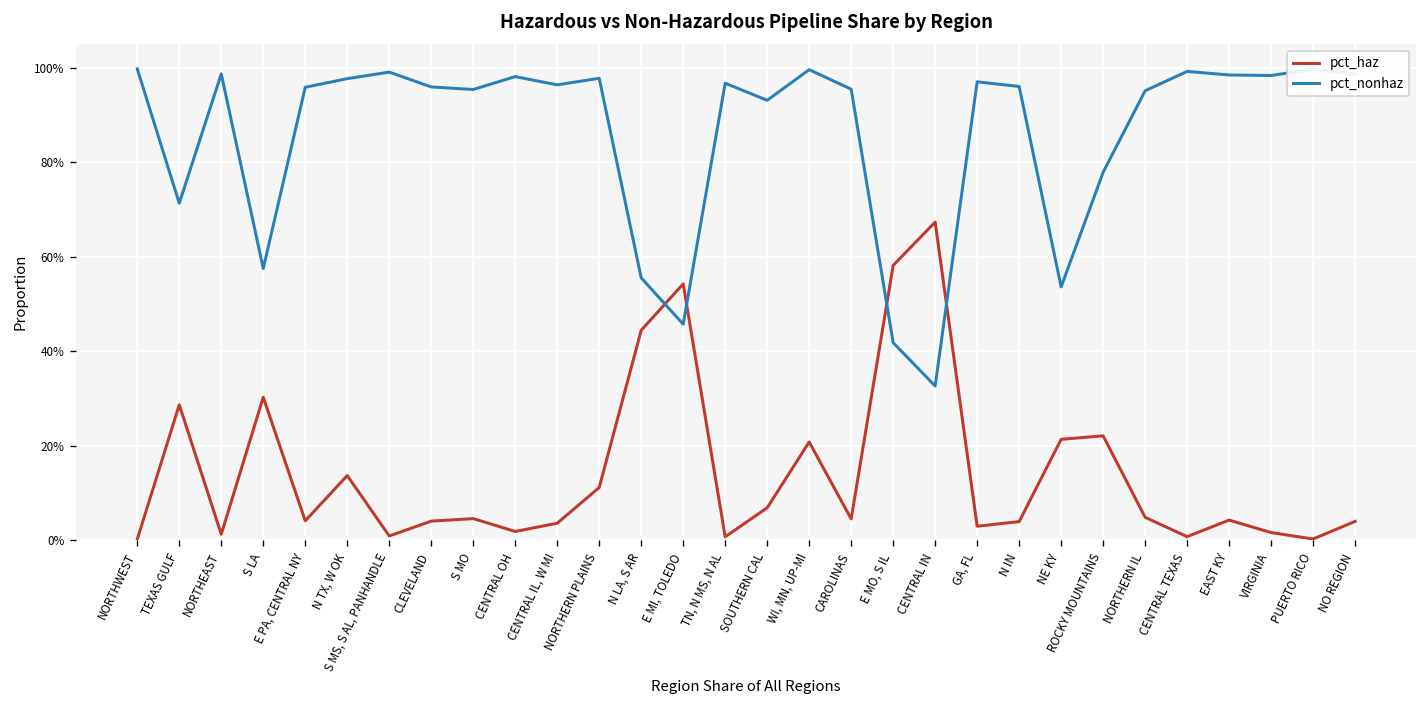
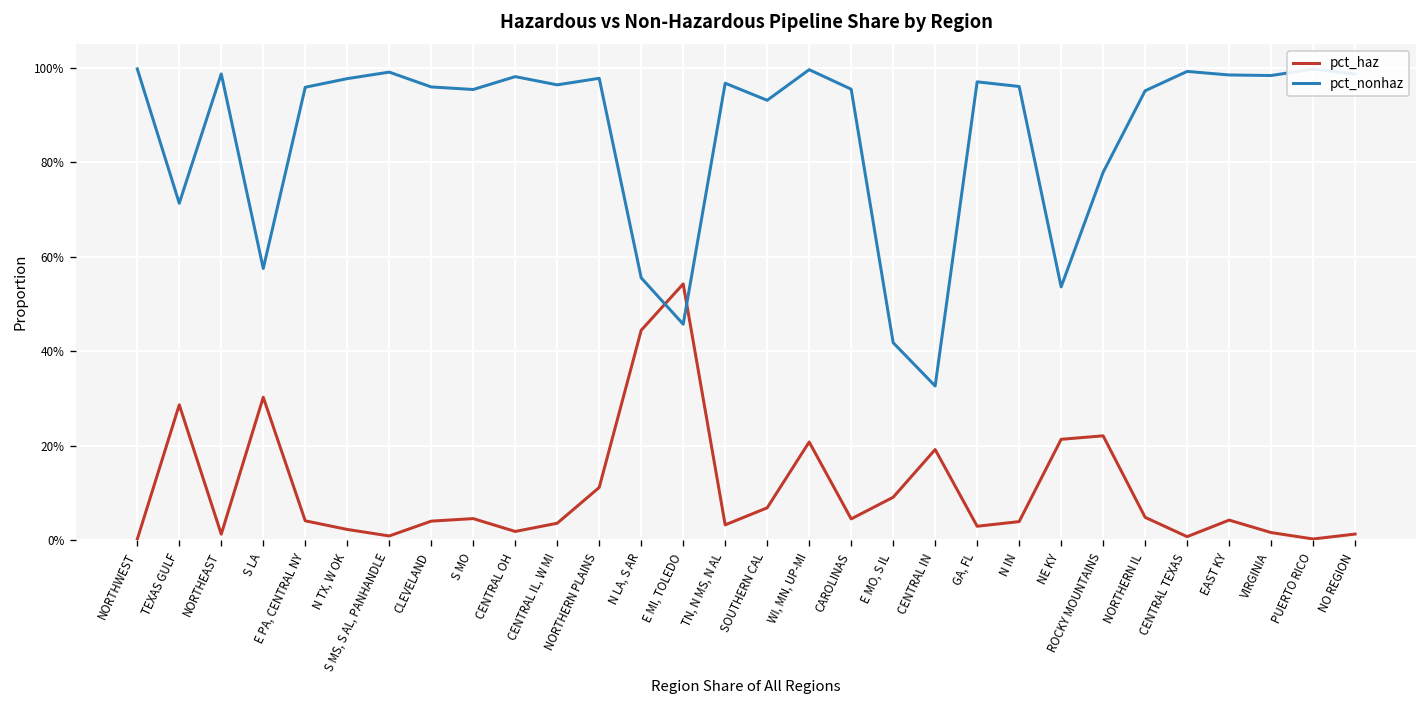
  {
    "pct_haz": {
      "NORTHWEST": "0%",
      "TEXAS GULF": "29%",
      "NORTHEAST": "1%",
      "S LA": "30%",
      "E PA, CENTRAL NY": "4%",
-     "N TX, W OK": "14%",
+     "N TX, W OK": "2%",
      "S MS, S AL, PANHANDLE": "1%",
      "CLEVELAND": "4%",
      "S MO": "5%",
      "CENTRAL OH": "2%",
      "CENTRAL IL, W MI": "4%",
      "NORTHERN PLAINS": "11%",
      "N LA, S AR": "44%",
      "E MI, TOLEDO": "54%",
-     "TN, N MS, N AL": "1%",
+     "TN, N MS, N AL": "3%",
      "SOUTHERN CAL": "7%",
      "WI, MN, UP-MI": "21%",
      "CAROLINAS": "5%",
-     "E MO, S IL": "58%",
-     "CENTRAL IN": "67%",
+     "E MO, S IL": "9%",
+     "CENTRAL IN": "19%",
      "GA, FL": "3%",
      "N IN": "4%",
      "NE KY": "21%",
      "ROCKY MOUNTAINS": "22%",
      "NORTHERN IL": "5%",
      "CENTRAL TEXAS": "1%",
      "EAST KY": "4%",
      "VIRGINIA": "2%",
      "PUERTO RICO": "0%",
-     "NO REGION": "4%"
+     "NO REGION": "1%"
    },
    "pct_nonhaz": {
      "NORTHWEST": "100%",
      "TEXAS GULF": "71%",
      "NORTHEAST": "99%",
      "S LA": "58%",
      "E PA, CENTRAL NY": "96%",
      "N TX, W OK": "98%",
      "S MS, S AL, PANHANDLE": "99%",
      "CLEVELAND": "96%",
      "S MO": "95%",
      "CENTRAL OH": "98%",
      "CENTRAL IL, W MI": "96%",
      "NORTHERN PLAINS": "98%",
      "N LA, S AR": "56%",
      "E MI, TOLEDO": "46%",
      "TN, N MS, N AL": "97%",
      "SOUTHERN CAL": "93%",
      "WI, MN, UP-MI": "100%",
      "CAROLINAS": "95%",
      "E MO, S IL": "42%",
      "CENTRAL IN": "33%",
      "GA, FL": "97%",
      "N IN": "96%",
      "NE KY": "54%",
      "ROCKY MOUNTAINS": "78%",
      "NORTHERN IL": "95%",
      "CENTRAL TEXAS": "99%",
      "EAST KY": "99%",
      "VIRGINIA": "98%"
    }
  }
